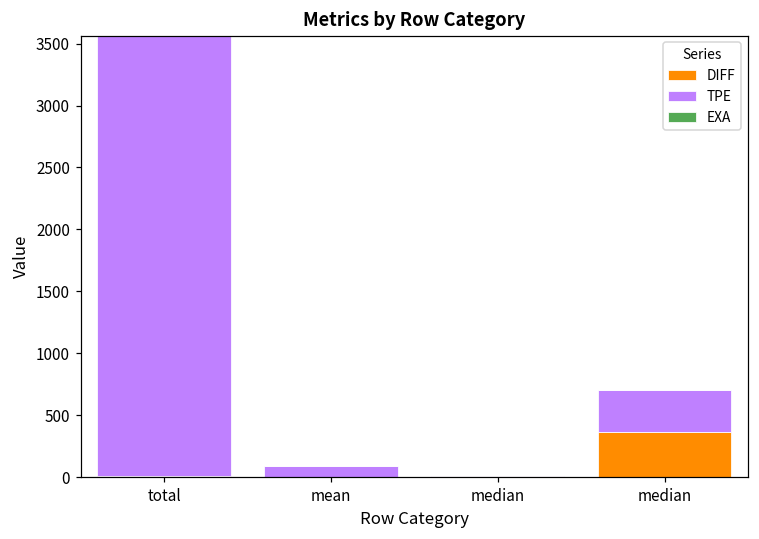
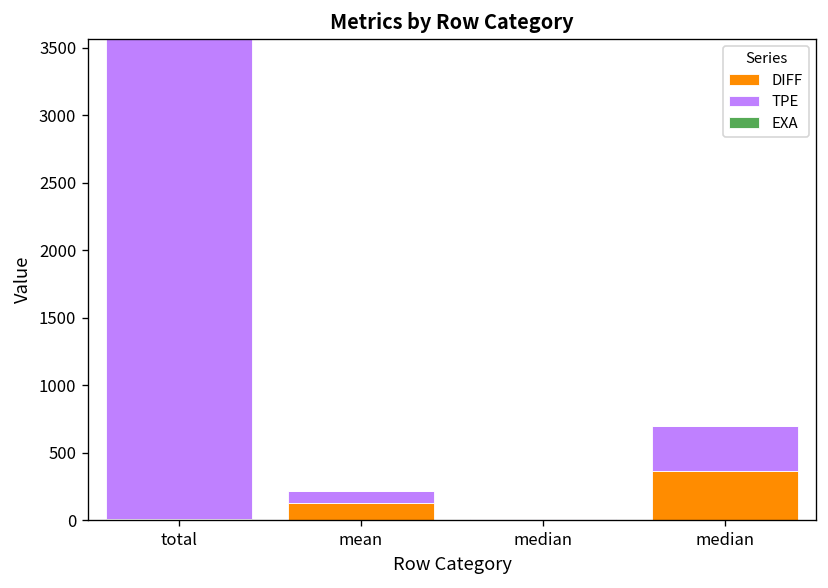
  {
    "DIFF": {
-     "mean": 0
+     "mean": 130
    }
  }
